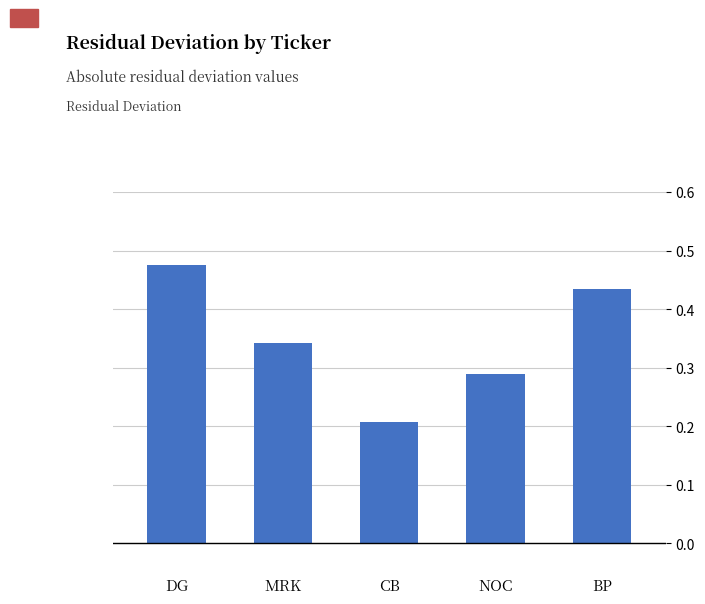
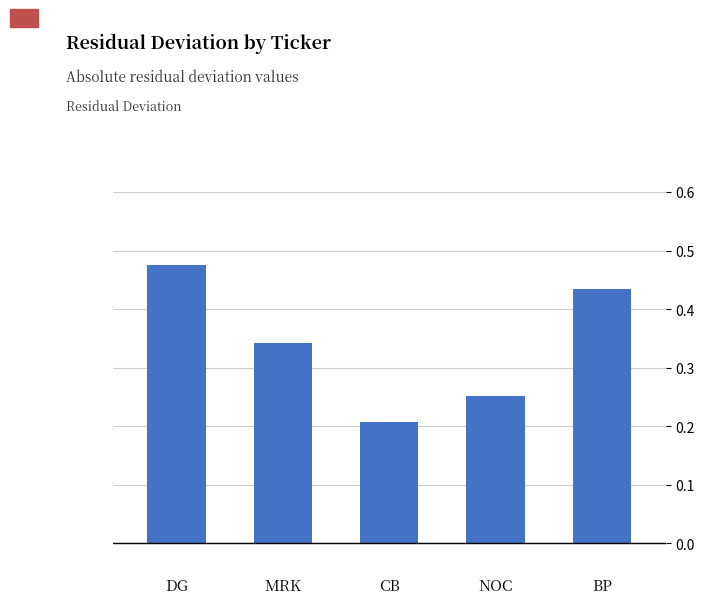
  {
    "DG": 0.48,
    "MRK": 0.34,
    "CB": 0.21,
-   "NOC": 0.29,
+   "NOC": 0.25,
    "BP": 0.43
  }
